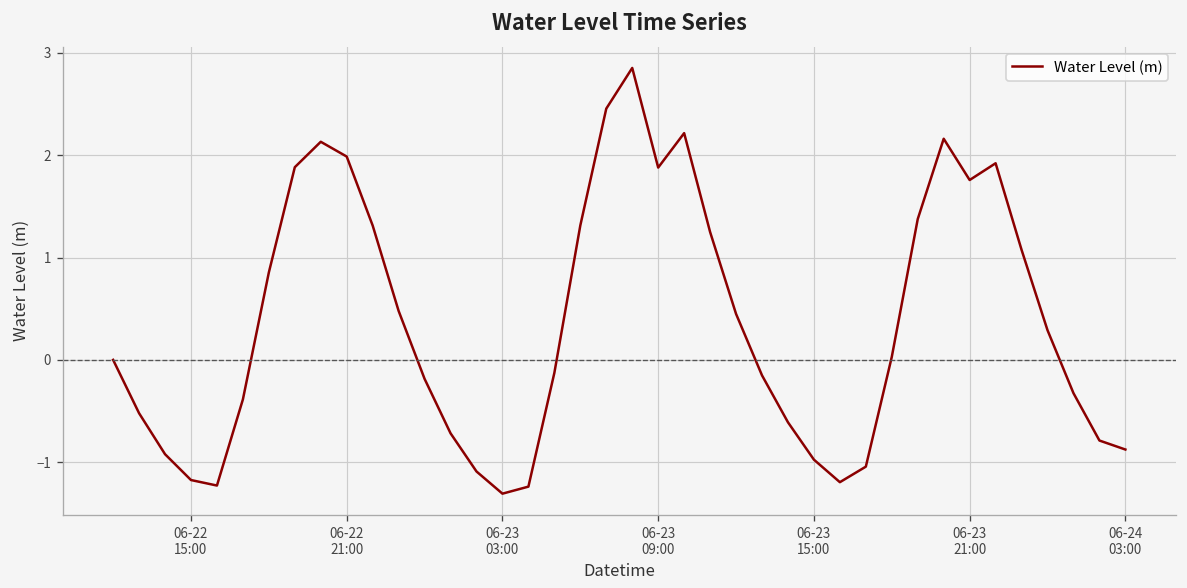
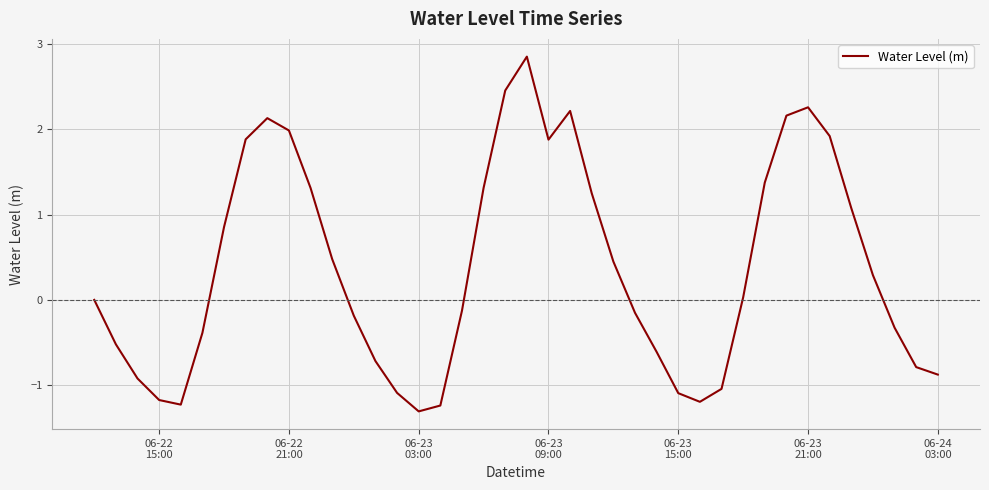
  {
    "06-22 15:00": -1.2,
    "06-22 21:00": 2.0,
    "06-23 03:00": -1.3,
    "06-23 09:00": 1.9,
-   "06-23 15:00": -1.0,
-   "06-23 21:00": 1.8,
+   "06-23 15:00": -1.1,
+   "06-23 21:00": 2.3,
    "06-24 03:00": -0.9
  }
